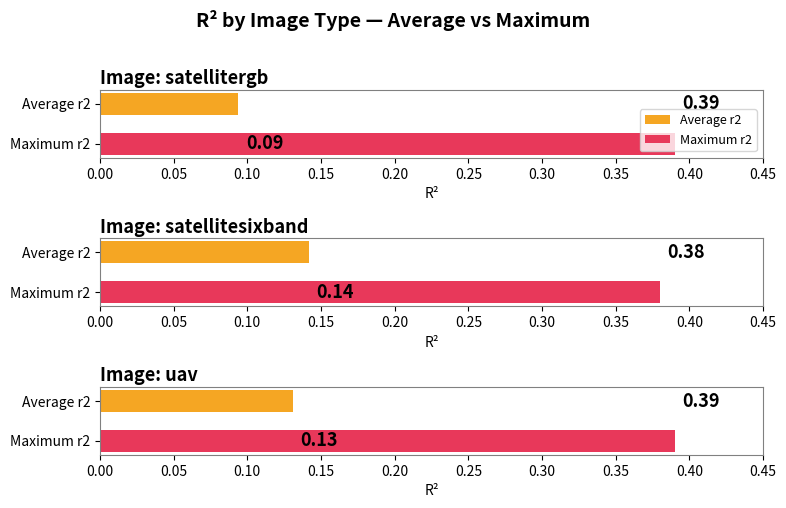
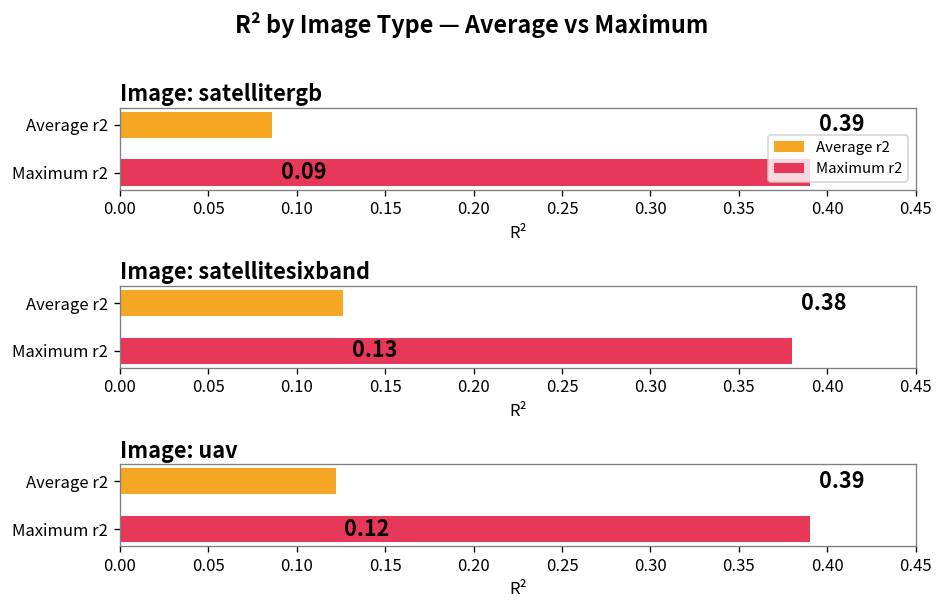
  {
    "Image: satellitergb": {
      "Average r2": {
-       "Average r2": 0.094
+       "Average r2": 0.086
      }
    },
    "Image: satellitesixband": {
      "Average r2": {
-       "Average r2": 0.14
+       "Average r2": 0.13
      }
    },
    "Image: uav": {
      "Average r2": {
-       "Average r2": 0.13
+       "Average r2": 0.12
      }
    }
  }
